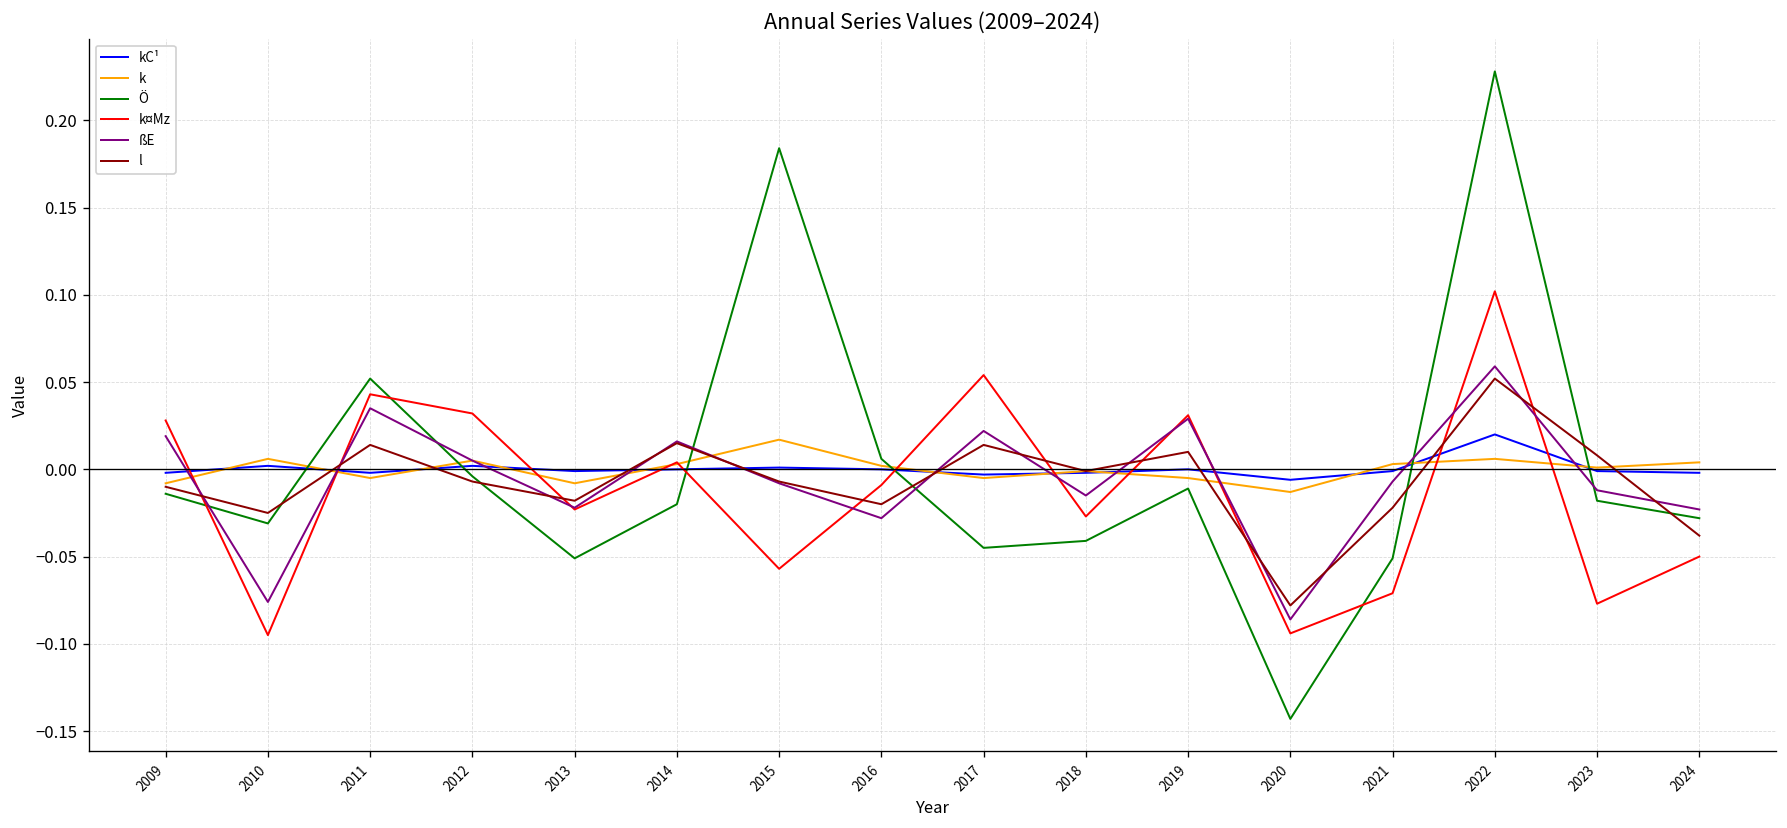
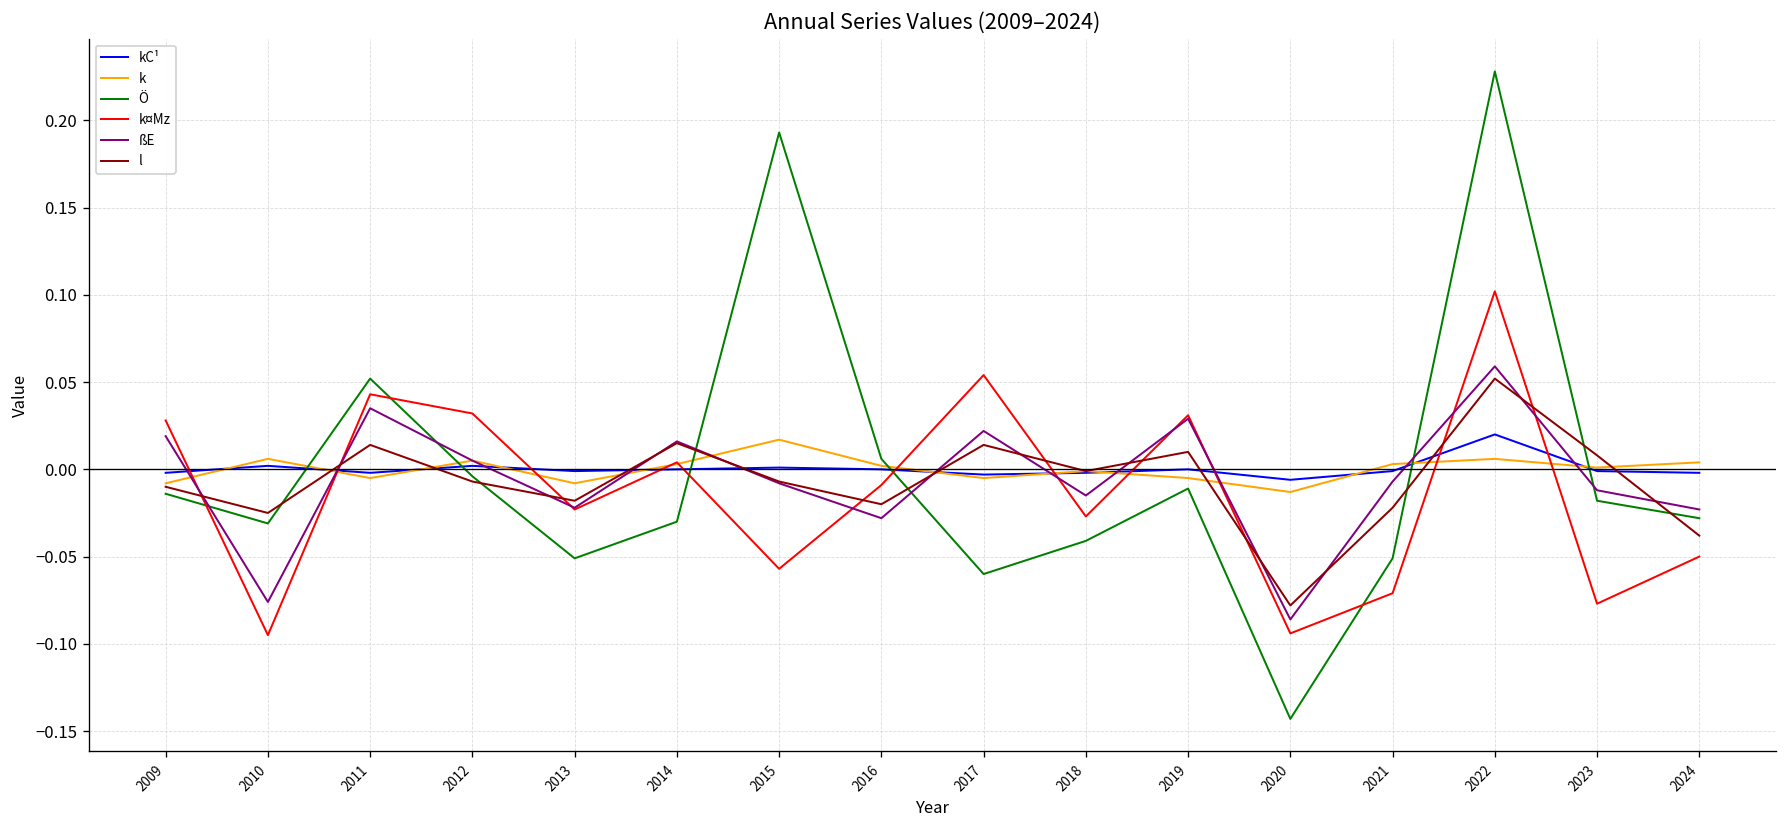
  {
    "kC¹": {
      "2009": -0.002,
      "2010": 0.002,
      "2011": -0.002,
      "2012": 0.002,
      "2013": -0.001,
      "2014": 0.000,
      "2015": 0.001,
      "2016": 0.000,
      "2017": -0.003,
      "2019": 0.000,
      "2020": -0.006,
      "2021": -0.001,
      "2022": 0.020,
      "2023": -0.001,
      "2024": -0.002
    },
    "k": {
      "2009": -0.008,
      "2010": 0.006,
      "2011": -0.005,
      "2013": -0.008,
      "2015": 0.017,
      "2016": 0.002,
      "2017": -0.005,
      "2019": -0.005,
      "2020": -0.013,
      "2021": 0.003,
      "2022": 0.006,
      "2023": 0.001,
      "2024": 0.004
    },
    "Ö": {
      "2009": -0.014,
      "2010": -0.031,
      "2011": 0.052,
      "2012": -0.004,
      "2013": -0.051,
-     "2014": -0.02,
-     "2015": 0.184,
+     "2014": -0.03,
+     "2015": 0.193,
      "2016": 0.006,
-     "2017": -0.045,
+     "2017": -0.060,
      "2018": -0.041,
      "2019": -0.011,
      "2020": -0.143,
      "2021": -0.051,
      "2022": 0.228,
      "2023": -0.018,
      "2024": -0.028
    },
    "k¤Mz": {
      "2009": 0.028,
      "2010": -0.095,
      "2011": 0.043,
      "2012": 0.032,
      "2015": -0.057,
      "2016": -0.009,
      "2017": 0.054,
      "2018": -0.027,
      "2019": 0.031,
      "2020": -0.094,
      "2021": -0.071,
      "2022": 0.102,
      "2023": -0.077,
      "2024": -0.050
    },
    "ßE": {
      "2009": 0.019,
      "2010": -0.076,
      "2011": 0.035,
      "2016": -0.028,
      "2017": 0.022,
      "2018": -0.015,
      "2019": 0.029,
      "2020": -0.086,
      "2021": -0.007,
      "2022": 0.059,
      "2023": -0.012,
      "2024": -0.023
    },
    "l": {
      "2009": -0.010,
      "2010": -0.025,
      "2011": 0.014,
      "2012": -0.007,
      "2013": -0.018,
      "2016": -0.020,
      "2017": 0.014,
      "2019": 0.010,
      "2020": -0.078,
      "2021": -0.022,
      "2022": 0.052,
      "2023": 0.008,
      "2024": -0.038
    }
  }
